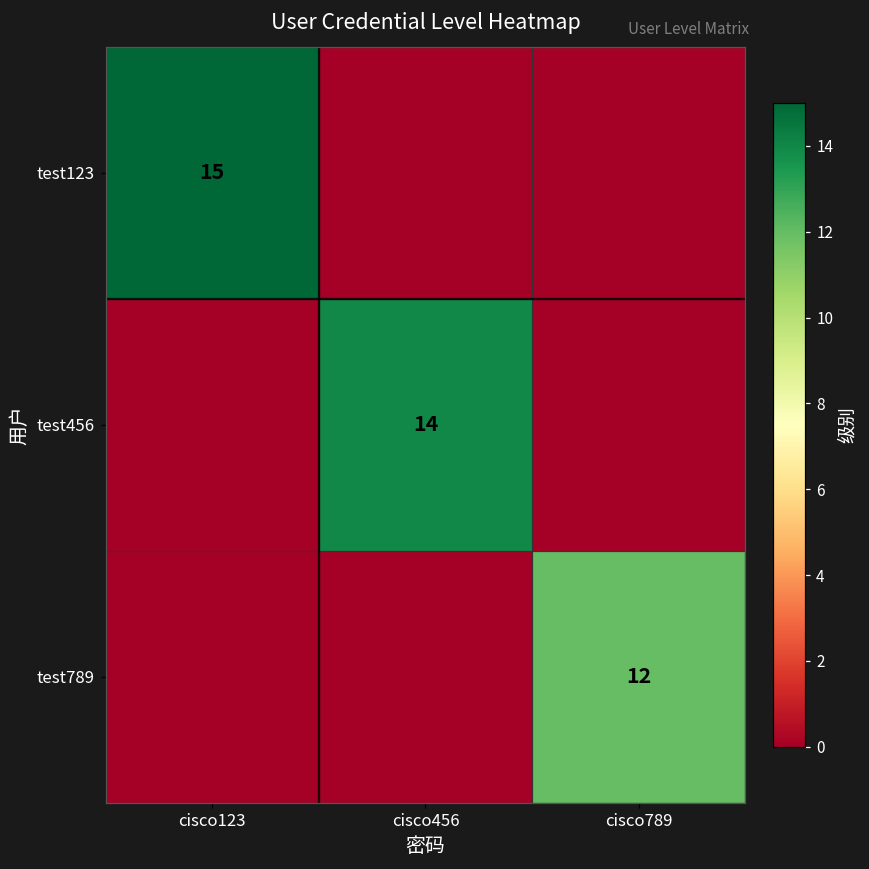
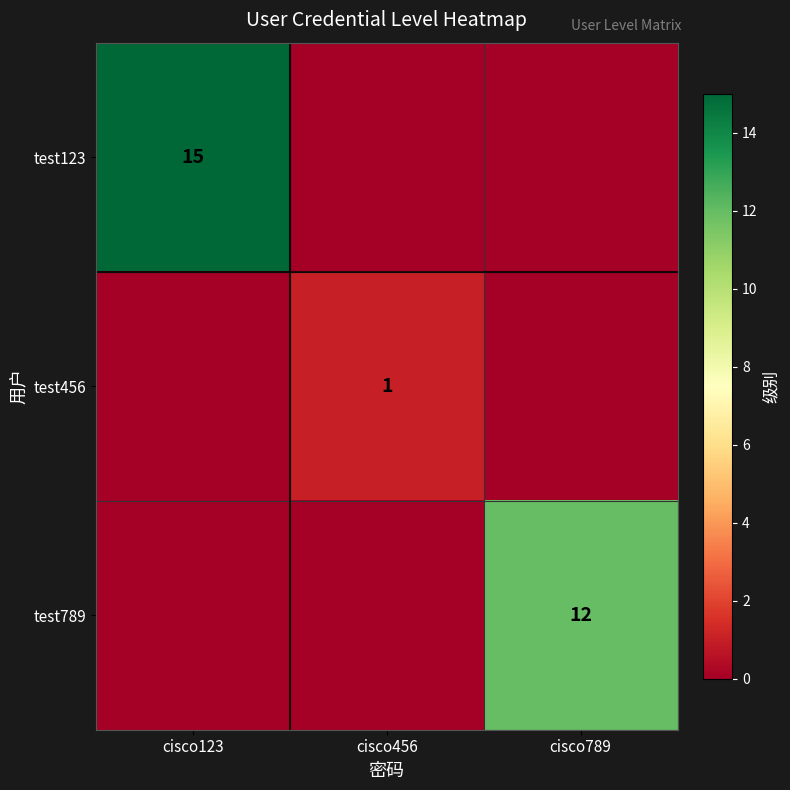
  {
    "test123": {
      "cisco123": 15
    },
    "test456": {
-     "cisco456": 14
+     "cisco456": 1
    },
    "test789": {
      "cisco789": 12
    }
  }
